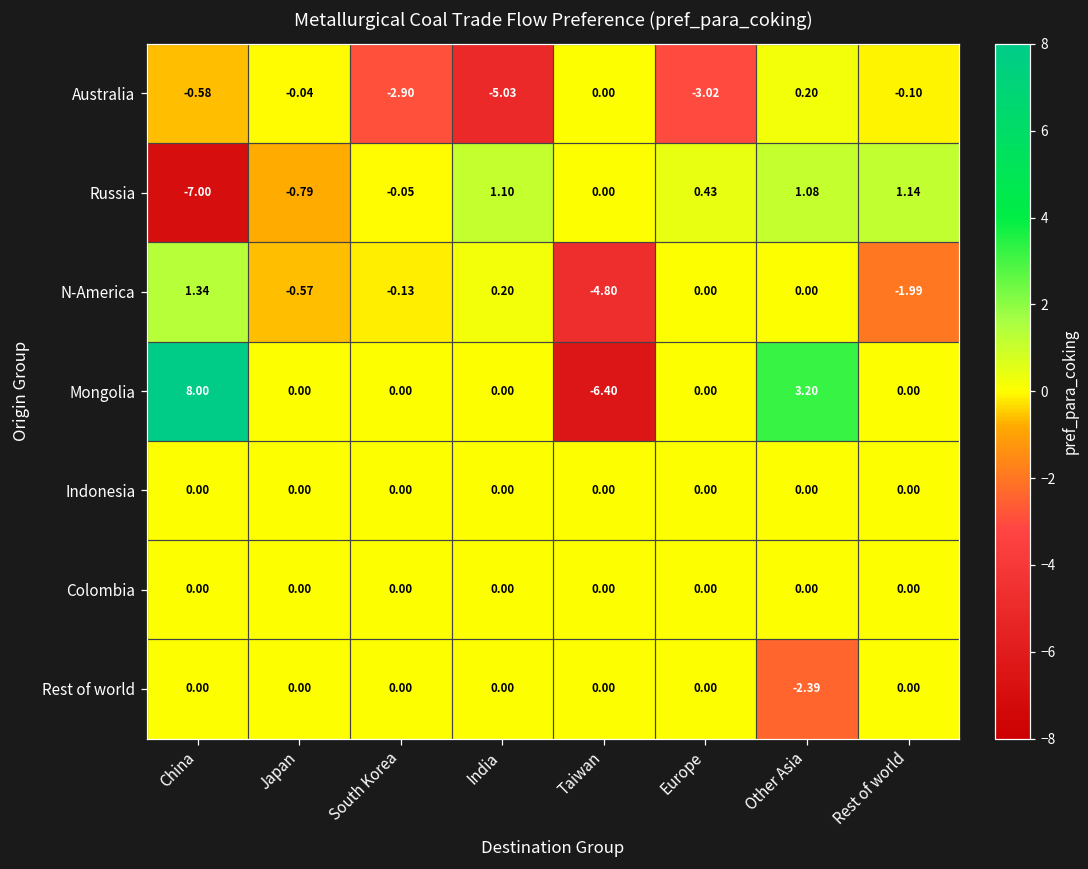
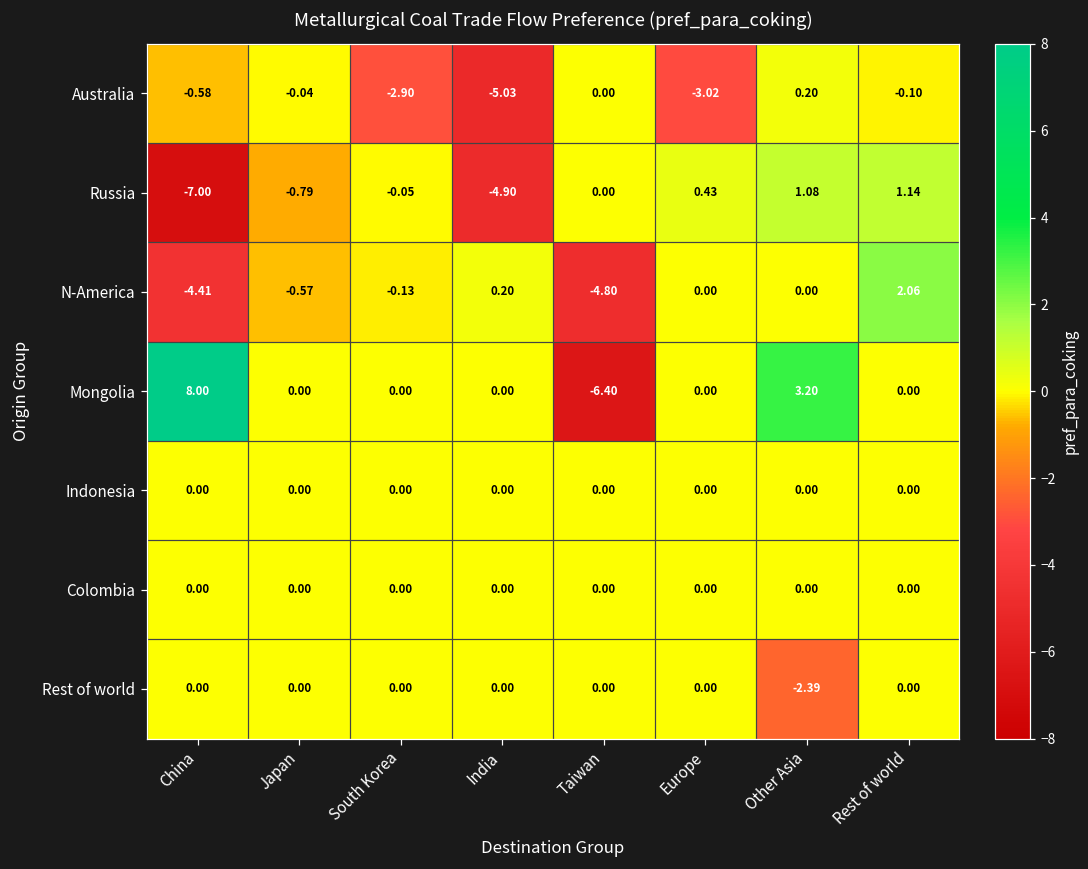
  {
    "Australia": {
      "China": -0.58,
      "Japan": -0.04,
      "South Korea": -2.90,
      "India": -5.03,
      "Taiwan": 0.00,
      "Europe": -3.02,
      "Other Asia": 0.20,
      "Rest of world": -0.10
    },
    "Russia": {
      "China": -7.00,
      "Japan": -0.79,
      "South Korea": -0.05,
-     "India": 1.10,
+     "India": -4.90,
      "Taiwan": 0.00,
      "Europe": 0.43,
      "Other Asia": 1.08,
      "Rest of world": 1.14
    },
    "N-America": {
-     "China": 1.34,
+     "China": -4.41,
      "Japan": -0.57,
      "South Korea": -0.13,
      "India": 0.20,
      "Taiwan": -4.80,
      "Europe": 0.00,
      "Other Asia": 0.00,
-     "Rest of world": -1.99
+     "Rest of world": 2.06
    },
    "Mongolia": {
      "China": 8.00,
      "Japan": 0.00,
      "South Korea": 0.00,
      "India": 0.00,
      "Taiwan": -6.40,
      "Europe": 0.00,
      "Other Asia": 3.20,
      "Rest of world": 0.00
    },
    "Indonesia": {
      "China": 0.00,
      "Japan": 0.00,
      "South Korea": 0.00,
      "India": 0.00,
      "Taiwan": 0.00,
      "Europe": 0.00,
      "Other Asia": 0.00,
      "Rest of world": 0.00
    },
    "Colombia": {
      "China": 0.00,
      "Japan": 0.00,
      "South Korea": 0.00,
      "India": 0.00,
      "Taiwan": 0.00,
      "Europe": 0.00,
      "Other Asia": 0.00,
      "Rest of world": 0.00
    },
    "Rest of world": {
      "China": 0.00,
      "Japan": 0.00,
      "South Korea": 0.00,
      "India": 0.00,
      "Taiwan": 0.00,
      "Europe": 0.00,
      "Other Asia": -2.39,
      "Rest of world": 0.00
    }
  }
